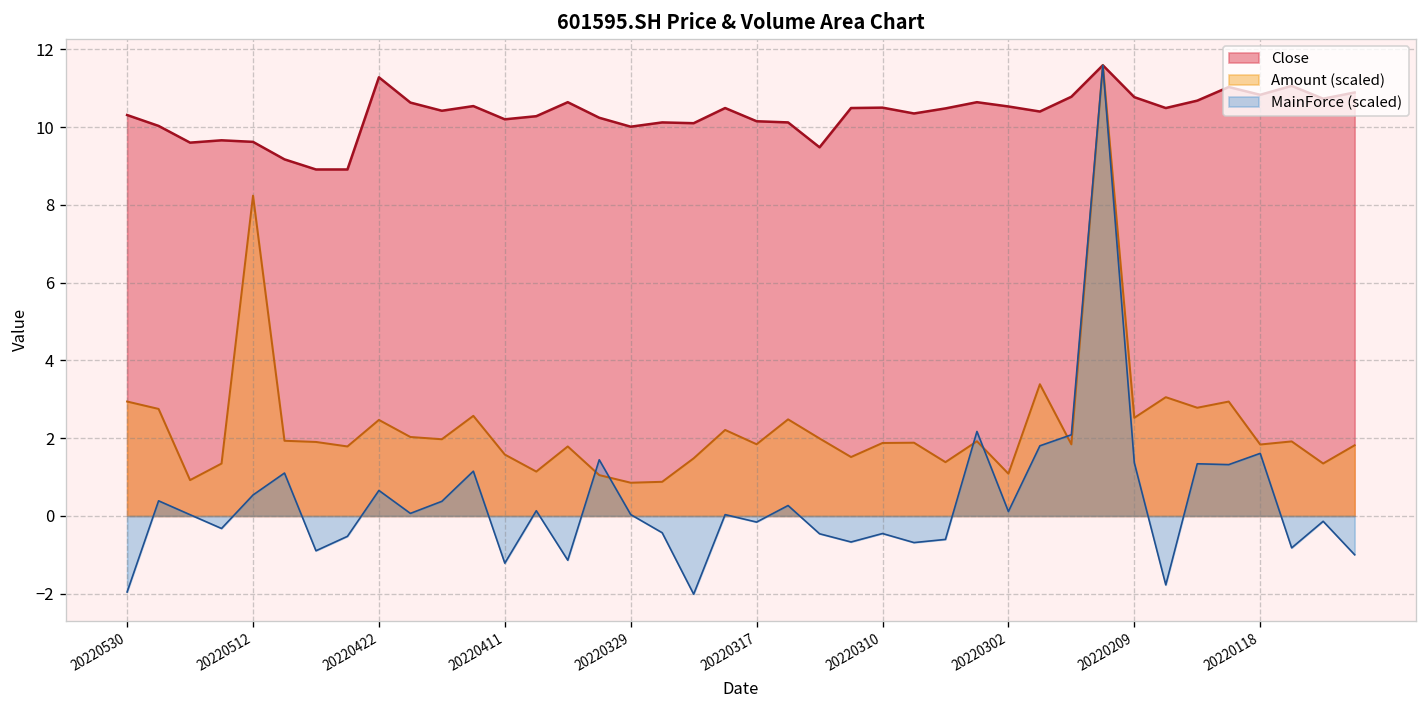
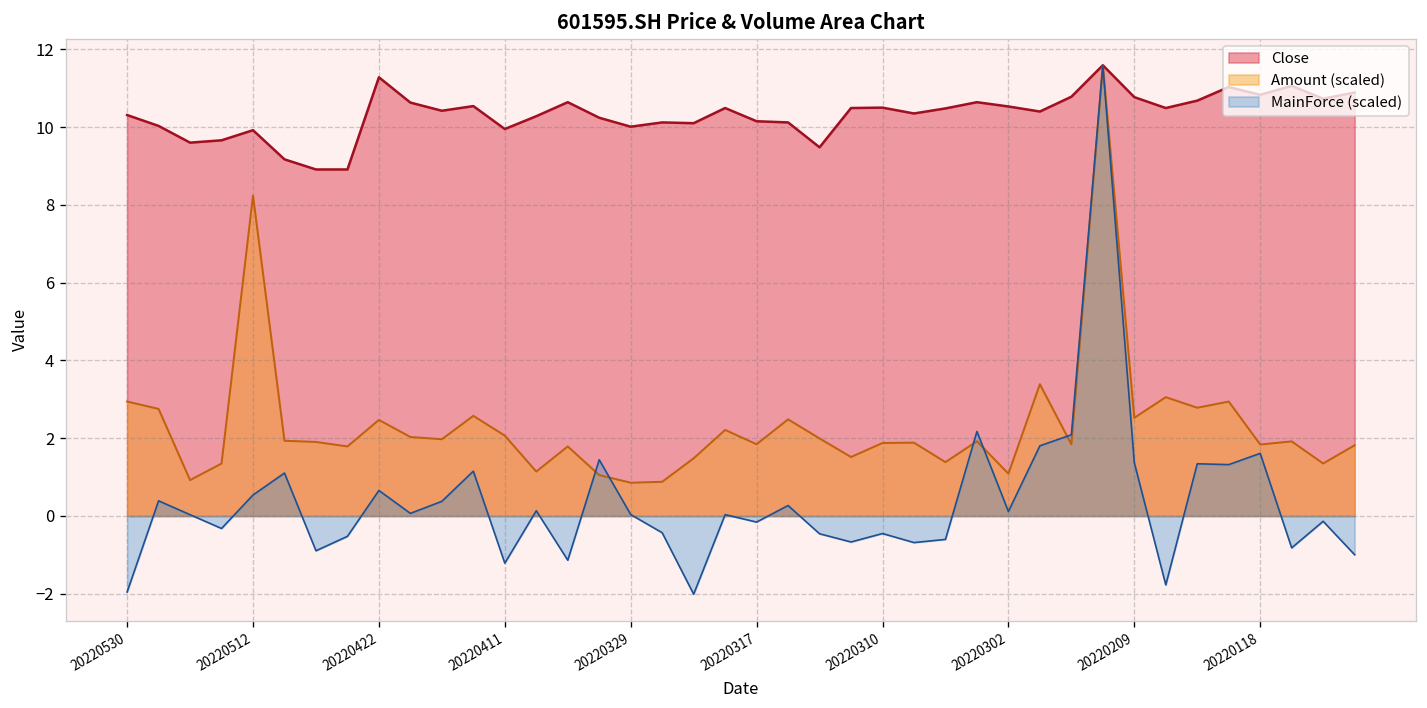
  {
    "Close": {
      "20220530": 10.3,
-     "20220512": 9.6,
+     "20220512": 9.9,
      "20220422": 11.3,
-     "20220411": 10.2,
+     "20220411": 10.0,
      "20220329": 10.0,
      "20220317": 10.2,
      "20220310": 10.5,
      "20220302": 10.5,
      "20220209": 10.8
    },
    "Amount (scaled)": {
      "20220530": 2.9,
      "20220512": 8.2,
      "20220422": 2.5,
-     "20220411": 1.6,
+     "20220411": 2.1,
      "20220329": 0.9,
      "20220317": 1.8,
      "20220310": 1.9,
      "20220302": 1.1,
      "20220209": 2.5,
      "20220118": 1.8
    }
  }
